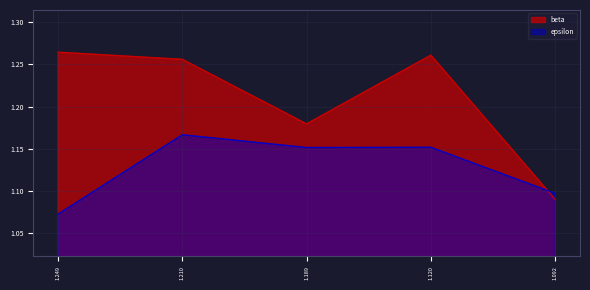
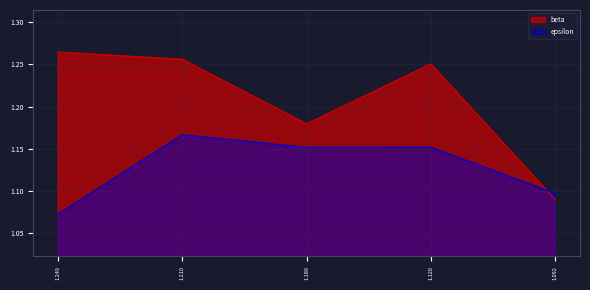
  {
    "beta": {
      "1.249": 1.26,
      "1.210": 1.26,
      "1.189": 1.18,
-     "1.120": 1.26,
+     "1.120": 1.25,
      "1.092": 1.09
    },
    "epsilon": {
      "1.249": 1.07,
      "1.210": 1.17,
      "1.189": 1.15,
      "1.120": 1.15,
      "1.092": 1.10
    }
  }
